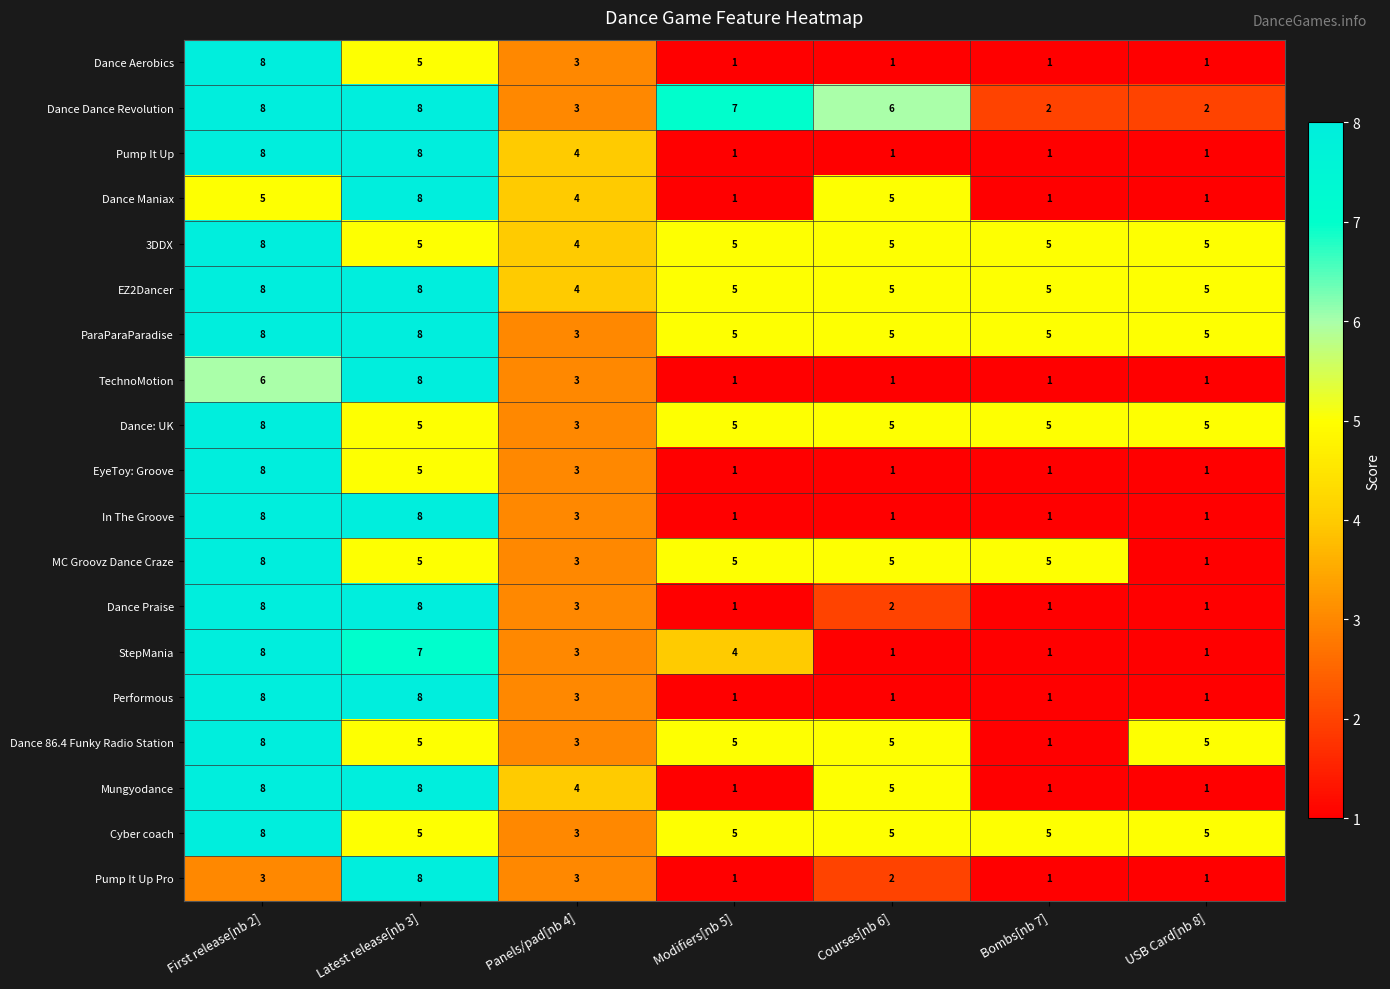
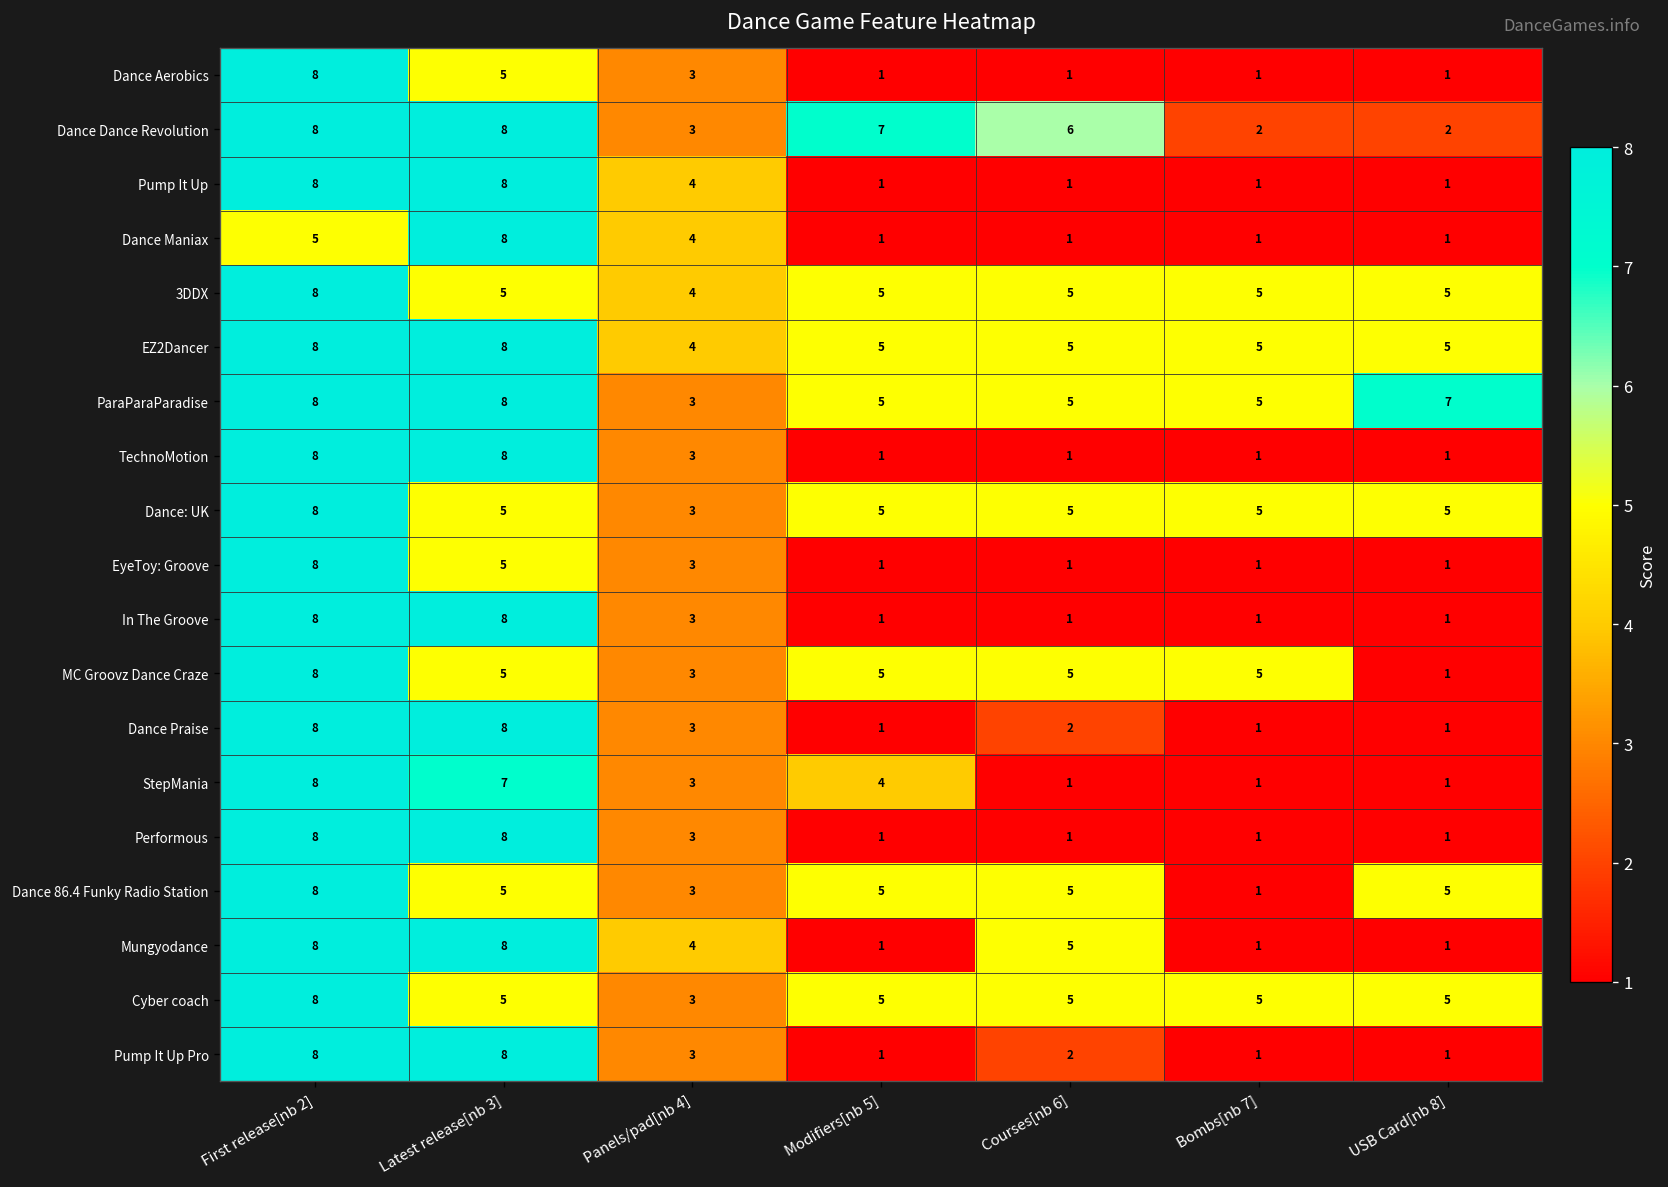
  {
    "Dance Aerobics": {
      "First release[nb 2]": 8,
      "Latest release[nb 3]": 5,
      "Panels/pad[nb 4]": 3,
      "Modifiers[nb 5]": 1,
      "Courses[nb 6]": 1,
      "Bombs[nb 7]": 1,
      "USB Card[nb 8]": 1
    },
    "Dance Dance Revolution": {
      "First release[nb 2]": 8,
      "Latest release[nb 3]": 8,
      "Panels/pad[nb 4]": 3,
      "Modifiers[nb 5]": 7,
      "Courses[nb 6]": 6,
      "Bombs[nb 7]": 2,
      "USB Card[nb 8]": 2
    },
    "Pump It Up": {
      "First release[nb 2]": 8,
      "Latest release[nb 3]": 8,
      "Panels/pad[nb 4]": 4,
      "Modifiers[nb 5]": 1,
      "Courses[nb 6]": 1,
      "Bombs[nb 7]": 1,
      "USB Card[nb 8]": 1
    },
    "Dance Maniax": {
      "First release[nb 2]": 5,
      "Latest release[nb 3]": 8,
      "Panels/pad[nb 4]": 4,
      "Modifiers[nb 5]": 1,
-     "Courses[nb 6]": 5,
+     "Courses[nb 6]": 1,
      "Bombs[nb 7]": 1,
      "USB Card[nb 8]": 1
    },
    "3DDX": {
      "First release[nb 2]": 8,
      "Latest release[nb 3]": 5,
      "Panels/pad[nb 4]": 4,
      "Modifiers[nb 5]": 5,
      "Courses[nb 6]": 5,
      "Bombs[nb 7]": 5,
      "USB Card[nb 8]": 5
    },
    "EZ2Dancer": {
      "First release[nb 2]": 8,
      "Latest release[nb 3]": 8,
      "Panels/pad[nb 4]": 4,
      "Modifiers[nb 5]": 5,
      "Courses[nb 6]": 5,
      "Bombs[nb 7]": 5,
      "USB Card[nb 8]": 5
    },
    "ParaParaParadise": {
      "First release[nb 2]": 8,
      "Latest release[nb 3]": 8,
      "Panels/pad[nb 4]": 3,
      "Modifiers[nb 5]": 5,
      "Courses[nb 6]": 5,
      "Bombs[nb 7]": 5,
-     "USB Card[nb 8]": 5
+     "USB Card[nb 8]": 7
    },
    "TechnoMotion": {
-     "First release[nb 2]": 6,
+     "First release[nb 2]": 8,
      "Latest release[nb 3]": 8,
      "Panels/pad[nb 4]": 3,
      "Modifiers[nb 5]": 1,
      "Courses[nb 6]": 1,
      "Bombs[nb 7]": 1,
      "USB Card[nb 8]": 1
    },
    "Dance: UK": {
      "First release[nb 2]": 8,
      "Latest release[nb 3]": 5,
      "Panels/pad[nb 4]": 3,
      "Modifiers[nb 5]": 5,
      "Courses[nb 6]": 5,
      "Bombs[nb 7]": 5,
      "USB Card[nb 8]": 5
    },
    "EyeToy: Groove": {
      "First release[nb 2]": 8,
      "Latest release[nb 3]": 5,
      "Panels/pad[nb 4]": 3,
      "Modifiers[nb 5]": 1,
      "Courses[nb 6]": 1,
      "Bombs[nb 7]": 1,
      "USB Card[nb 8]": 1
    },
    "In The Groove": {
      "First release[nb 2]": 8,
      "Latest release[nb 3]": 8,
      "Panels/pad[nb 4]": 3,
      "Modifiers[nb 5]": 1,
      "Courses[nb 6]": 1,
      "Bombs[nb 7]": 1,
      "USB Card[nb 8]": 1
    },
    "MC Groovz Dance Craze": {
      "First release[nb 2]": 8,
      "Latest release[nb 3]": 5,
      "Panels/pad[nb 4]": 3,
      "Modifiers[nb 5]": 5,
      "Courses[nb 6]": 5,
      "Bombs[nb 7]": 5,
      "USB Card[nb 8]": 1
    },
    "Dance Praise": {
      "First release[nb 2]": 8,
      "Latest release[nb 3]": 8,
      "Panels/pad[nb 4]": 3,
      "Modifiers[nb 5]": 1,
      "Courses[nb 6]": 2,
      "Bombs[nb 7]": 1,
      "USB Card[nb 8]": 1
    },
    "StepMania": {
      "First release[nb 2]": 8,
      "Latest release[nb 3]": 7,
      "Panels/pad[nb 4]": 3,
      "Modifiers[nb 5]": 4,
      "Courses[nb 6]": 1,
      "Bombs[nb 7]": 1,
      "USB Card[nb 8]": 1
    },
    "Performous": {
      "First release[nb 2]": 8,
      "Latest release[nb 3]": 8,
      "Panels/pad[nb 4]": 3,
      "Modifiers[nb 5]": 1,
      "Courses[nb 6]": 1,
      "Bombs[nb 7]": 1,
      "USB Card[nb 8]": 1
    },
    "Dance 86.4 Funky Radio Station": {
      "First release[nb 2]": 8,
      "Latest release[nb 3]": 5,
      "Panels/pad[nb 4]": 3,
      "Modifiers[nb 5]": 5,
      "Courses[nb 6]": 5,
      "Bombs[nb 7]": 1,
      "USB Card[nb 8]": 5
    },
    "Mungyodance": {
      "First release[nb 2]": 8,
      "Latest release[nb 3]": 8,
      "Panels/pad[nb 4]": 4,
      "Modifiers[nb 5]": 1,
      "Courses[nb 6]": 5,
      "Bombs[nb 7]": 1,
      "USB Card[nb 8]": 1
    },
    "Cyber coach": {
      "First release[nb 2]": 8,
      "Latest release[nb 3]": 5,
      "Panels/pad[nb 4]": 3,
      "Modifiers[nb 5]": 5,
      "Courses[nb 6]": 5,
      "Bombs[nb 7]": 5,
      "USB Card[nb 8]": 5
    },
    "Pump It Up Pro": {
-     "First release[nb 2]": 3,
+     "First release[nb 2]": 8,
      "Latest release[nb 3]": 8,
      "Panels/pad[nb 4]": 3,
      "Modifiers[nb 5]": 1,
      "Courses[nb 6]": 2,
      "Bombs[nb 7]": 1,
      "USB Card[nb 8]": 1
    }
  }
